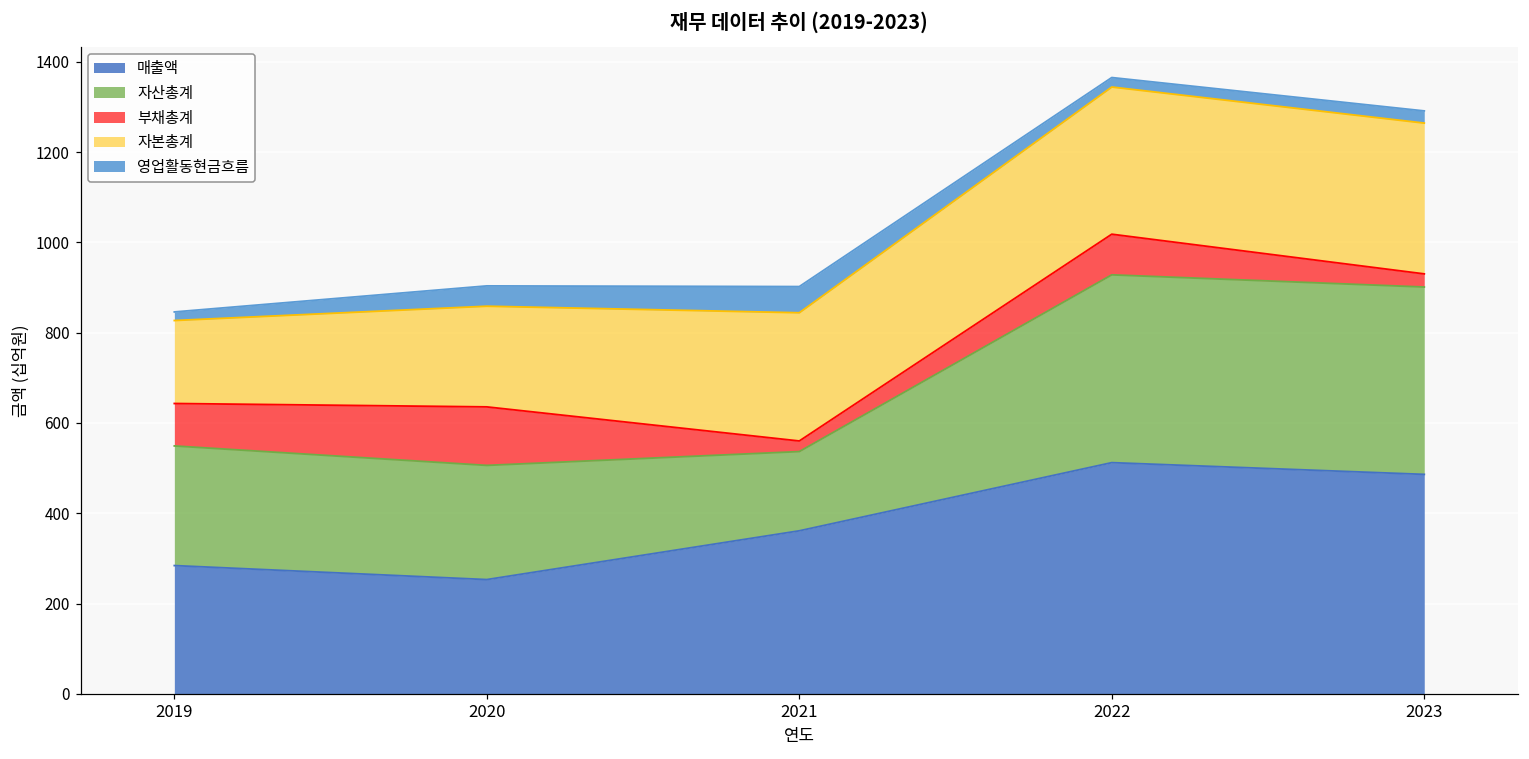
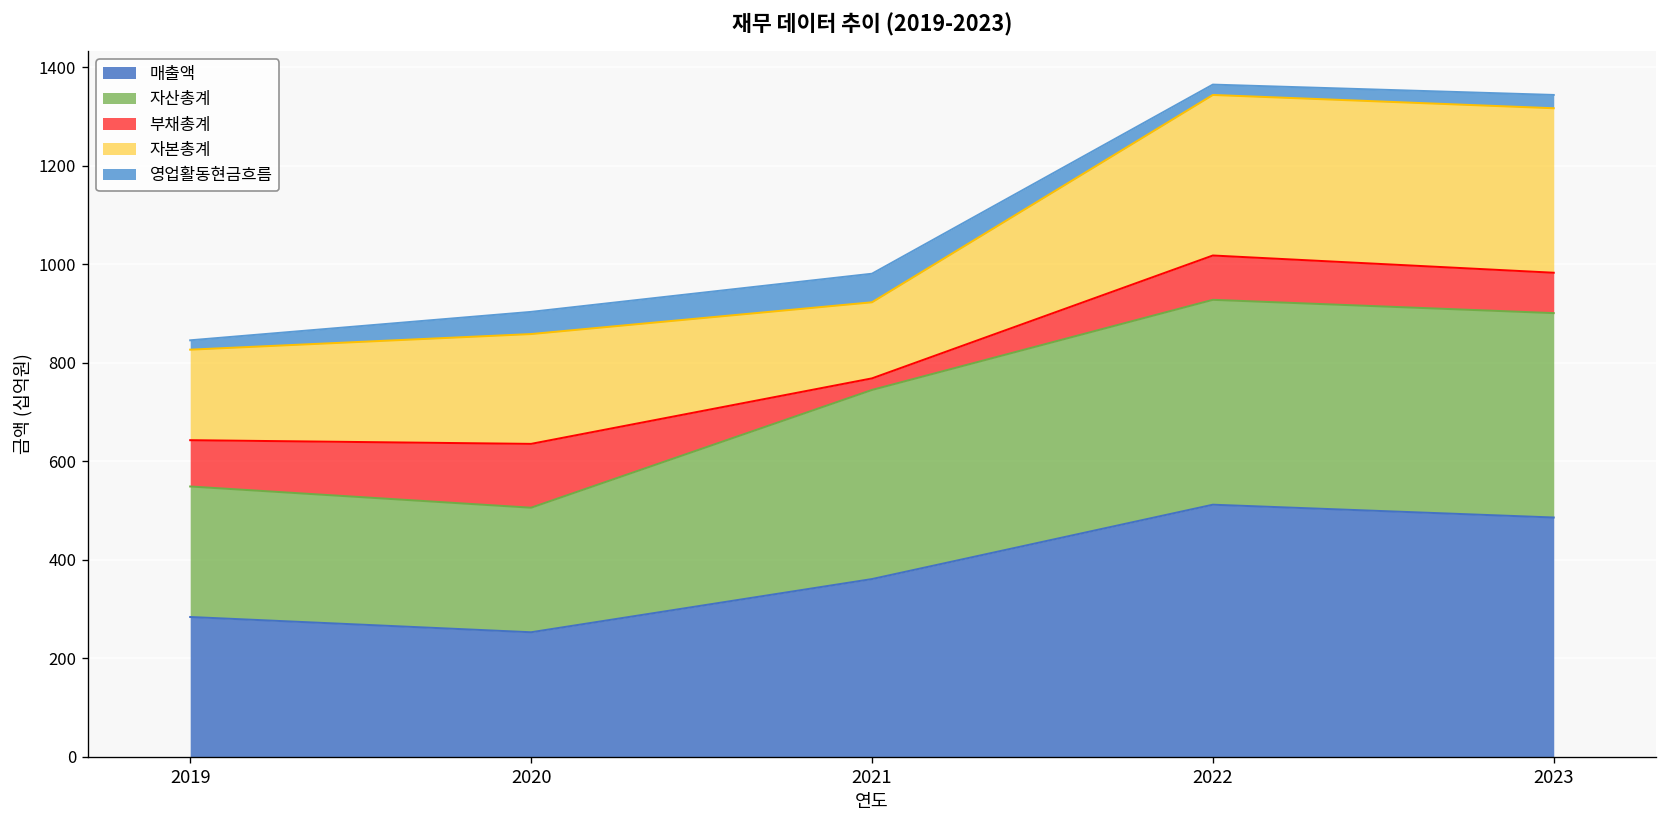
  {
    "자산총계": {
      "2019": 270,
      "2020": 250,
-     "2021": 180,
+     "2021": 380,
      "2022": 420,
      "2023": 420
    },
    "부채총계": {
      "2019": 90,
      "2020": 130,
      "2021": 20,
      "2022": 90,
-     "2023": 30
+     "2023": 80
    },
    "자본총계": {
      "2019": 180,
      "2020": 220,
-     "2021": 280,
+     "2021": 150,
      "2022": 330,
      "2023": 330
    }
  }
